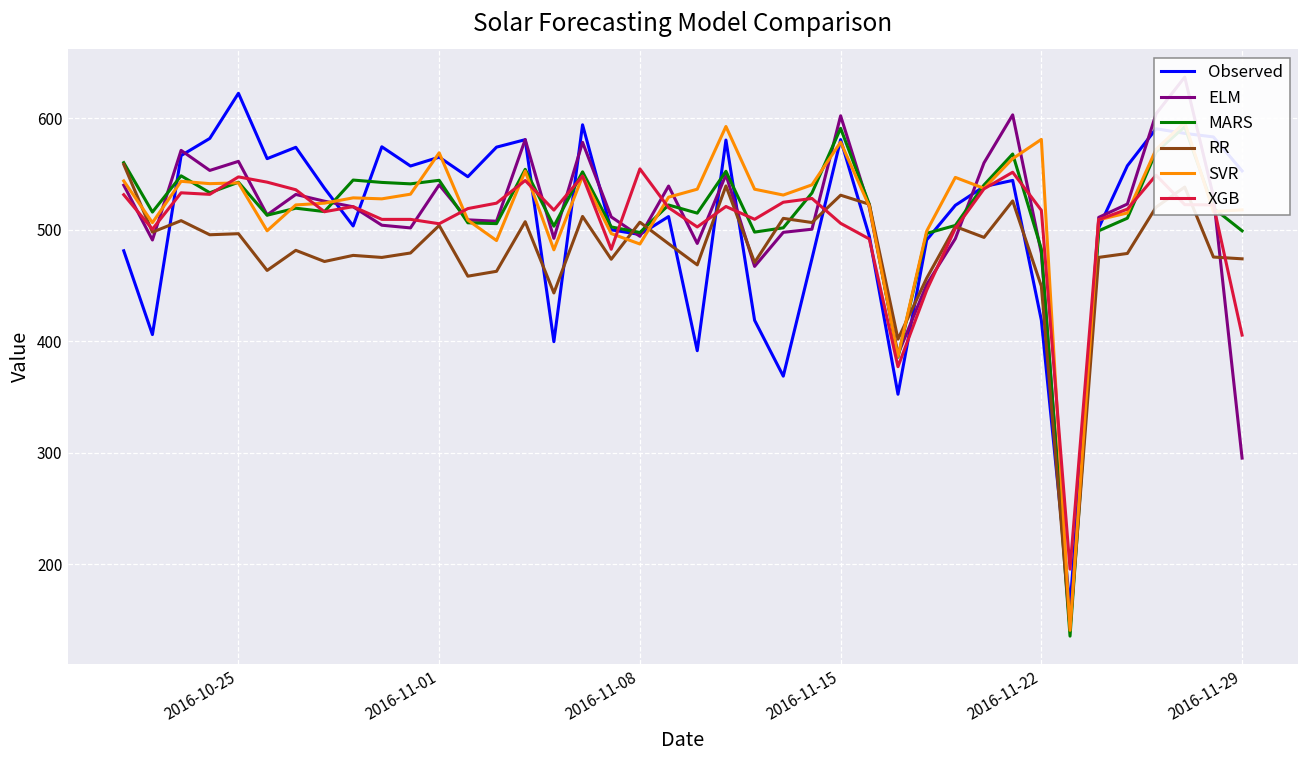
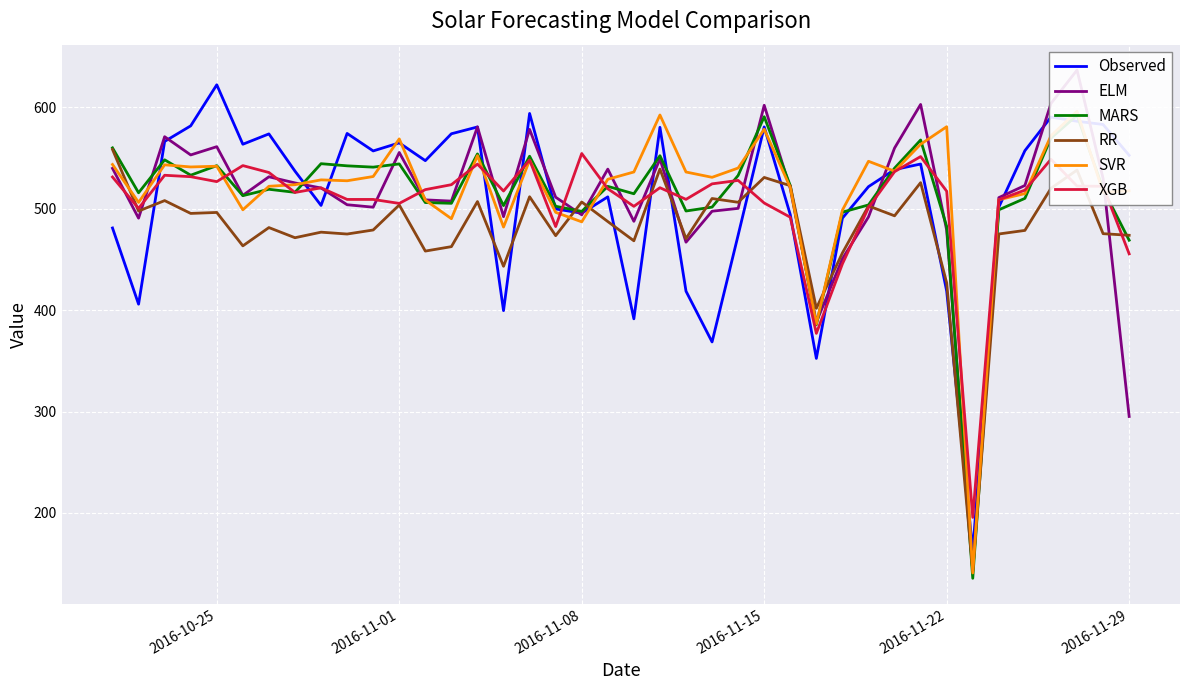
  {
    "Observed": {
      "2016-10-25": 622,
      "2016-11-01": 565,
      "2016-11-22": 419
    },
    "ELM": {
      "2016-10-25": 561,
-     "2016-11-01": 540,
+     "2016-11-01": 555,
      "2016-11-15": 602,
      "2016-11-22": 479,
      "2016-11-29": 295
    },
    "MARS": {
      "2016-11-01": 544,
      "2016-11-15": 591,
      "2016-11-22": 483,
-     "2016-11-29": 499
+     "2016-11-29": 469
    },
    "RR": {
      "2016-10-25": 496,
      "2016-11-08": 507,
      "2016-11-15": 531,
-     "2016-11-22": 449,
+     "2016-11-22": 427,
      "2016-11-29": 474
    },
    "SVR": {
      "2016-11-01": 569,
      "2016-11-08": 487,
      "2016-11-22": 581
    },
    "XGB": {
-     "2016-10-25": 547,
+     "2016-10-25": 527,
      "2016-11-08": 554,
      "2016-11-15": 506,
      "2016-11-22": 517,
-     "2016-11-29": 405
+     "2016-11-29": 455
    }
  }
